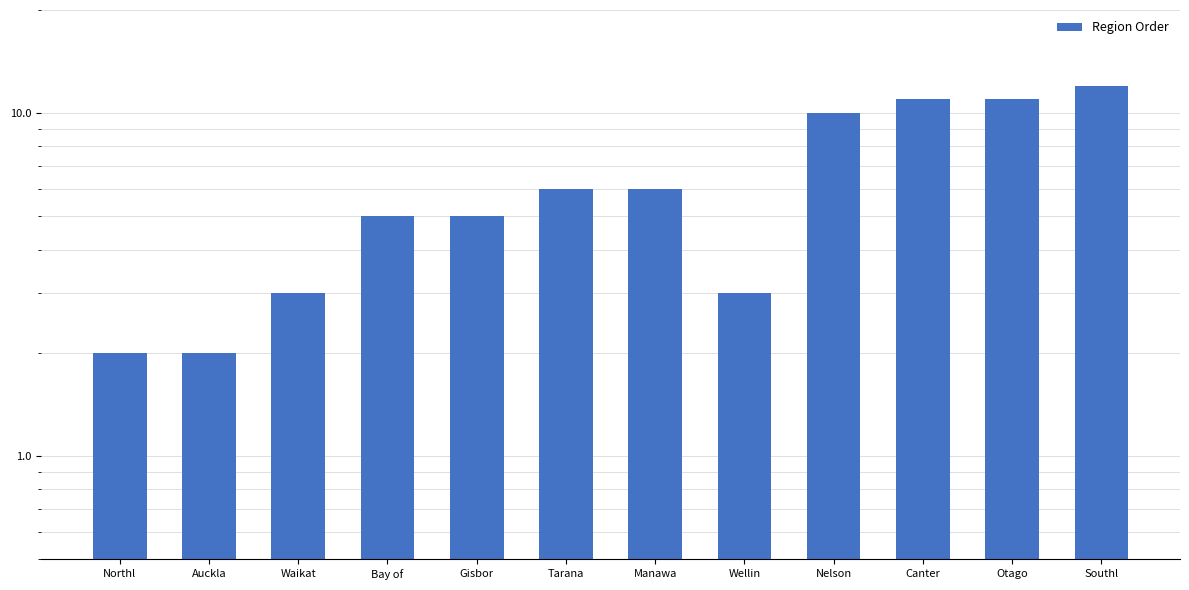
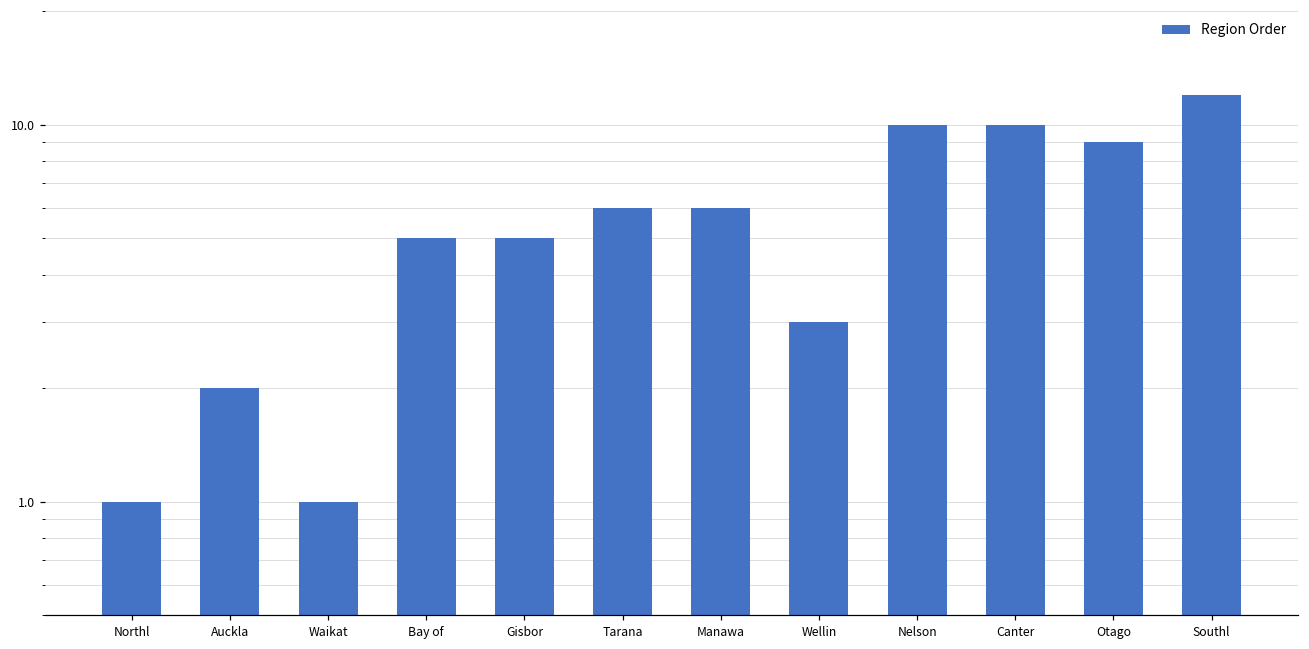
  {
-   "Northl": 2,
+   "Northl": 1,
    "Auckla": 2,
-   "Waikat": 3,
+   "Waikat": 1,
    "Bay of": 5,
    "Gisbor": 5,
    "Tarana": 6,
    "Manawa": 6,
    "Wellin": 3,
    "Nelson": 10,
-   "Canter": 11,
-   "Otago": 11,
+   "Canter": 10,
+   "Otago": 9,
    "Southl": 12
  }
